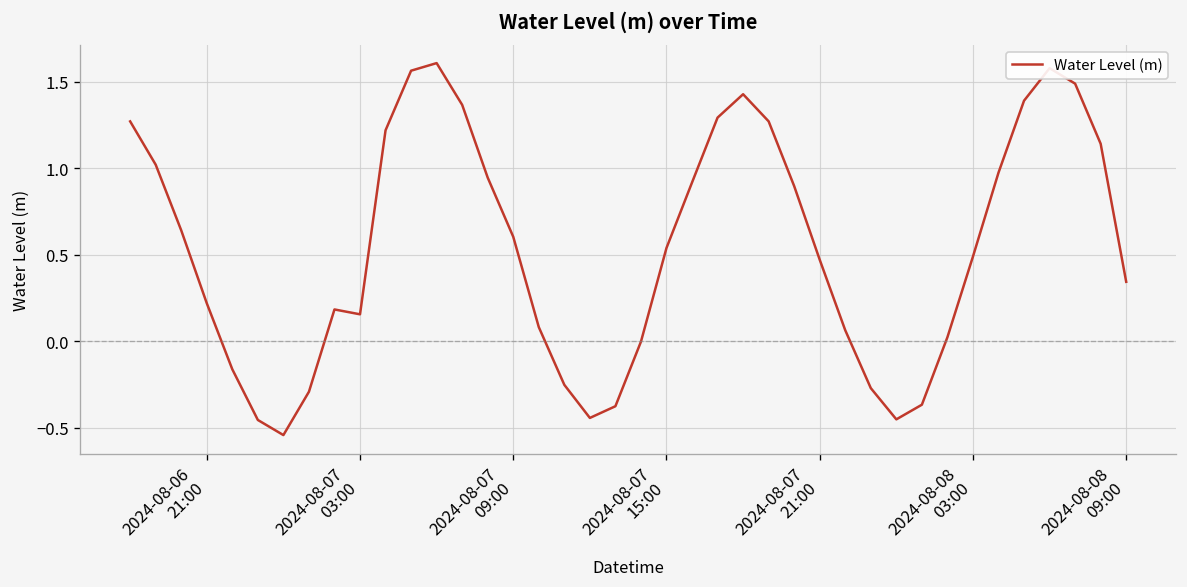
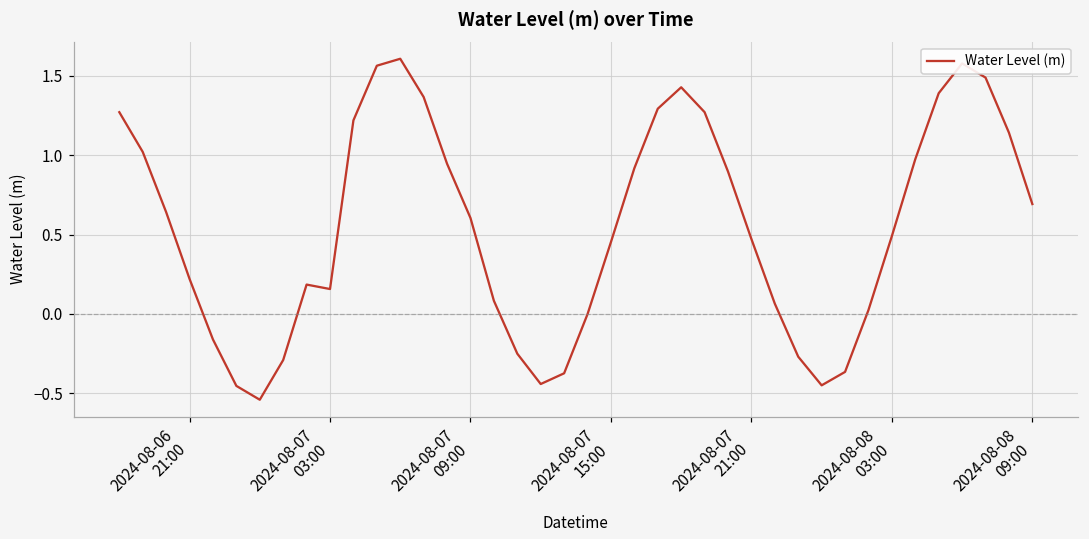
  {
    "2024-08-06 21:00": 0.22,
    "2024-08-07 03:00": 0.16,
    "2024-08-07 09:00": 0.60,
-   "2024-08-07 15:00": 0.54,
+   "2024-08-07 15:00": 0.45,
    "2024-08-07 21:00": 0.47,
    "2024-08-08 03:00": 0.49,
-   "2024-08-08 09:00": 0.34
+   "2024-08-08 09:00": 0.69
  }
